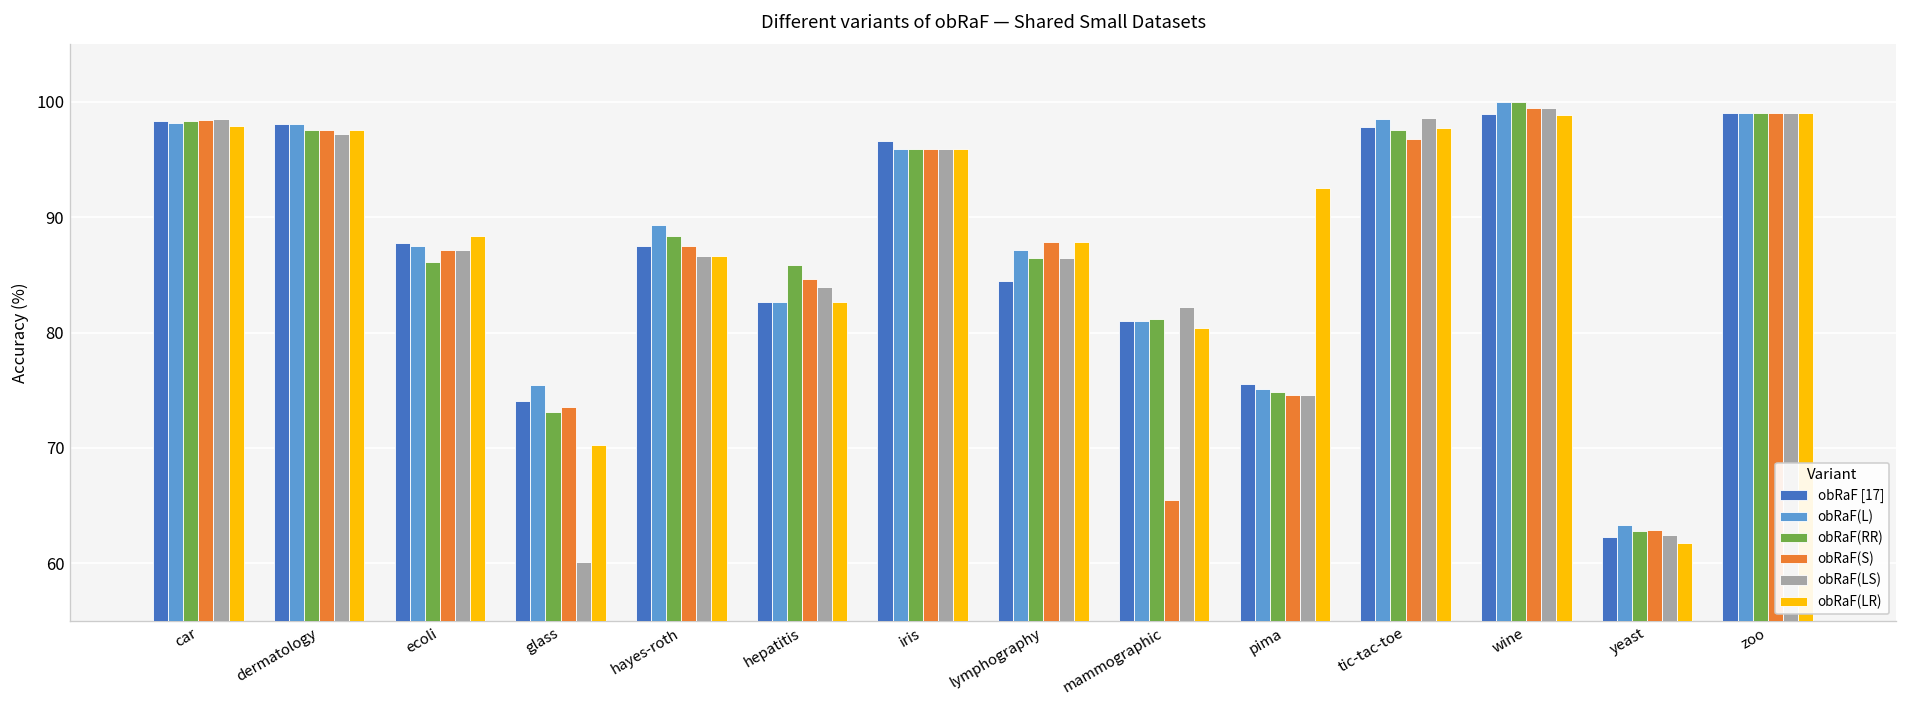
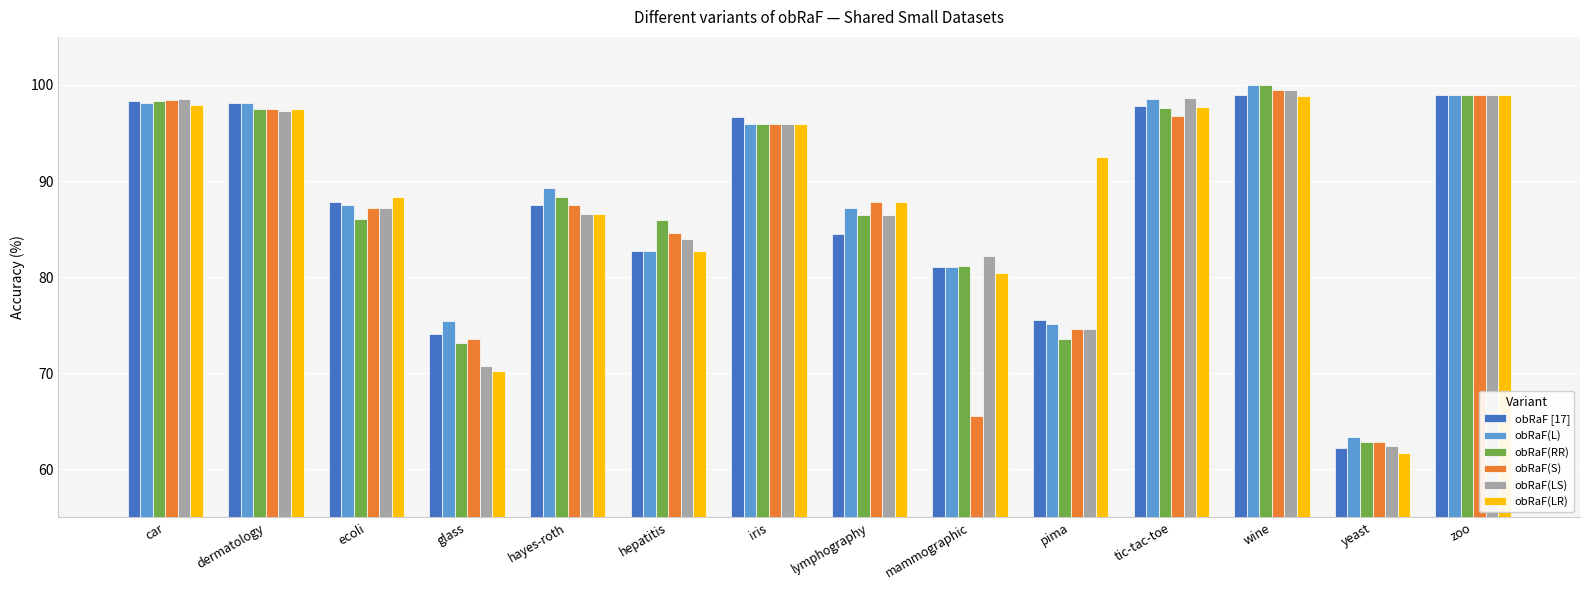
  {
    "obRaF(RR)": {
      "car": 98,
      "dermatology": 98,
      "ecoli": 86,
      "glass": 73,
      "hayes-roth": 88,
      "hepatitis": 86,
      "iris": 96,
      "lymphography": 86,
      "mammographic": 81,
-     "pima": 75,
+     "pima": 74,
      "tic-tac-toe": 98,
      "wine": 100,
      "yeast": 63,
      "zoo": 99
    },
    "obRaF(S)": {
      "car": 98,
      "dermatology": 98,
      "ecoli": 87,
      "glass": 74,
      "hayes-roth": 88,
      "hepatitis": 85,
      "iris": 96,
      "lymphography": 88,
      "mammographic": 66,
      "pima": 75,
      "tic-tac-toe": 97,
      "wine": 99,
      "yeast": 63,
      "zoo": 99
    },
    "obRaF(LS)": {
      "car": 99,
      "dermatology": 97,
      "ecoli": 87,
-     "glass": 60,
+     "glass": 71,
      "hayes-roth": 87,
      "hepatitis": 84,
      "iris": 96,
      "lymphography": 86,
      "mammographic": 82,
      "pima": 75,
      "tic-tac-toe": 99,
      "wine": 99,
      "yeast": 62,
      "zoo": 99
    },
    "obRaF(LR)": {
      "car": 98,
      "dermatology": 98,
      "ecoli": 88,
      "glass": 70,
      "hayes-roth": 87,
      "hepatitis": 83,
      "iris": 96,
      "lymphography": 88,
      "mammographic": 80,
      "pima": 93,
      "tic-tac-toe": 98,
      "wine": 99,
      "yeast": 62,
      "zoo": 99
    }
  }
